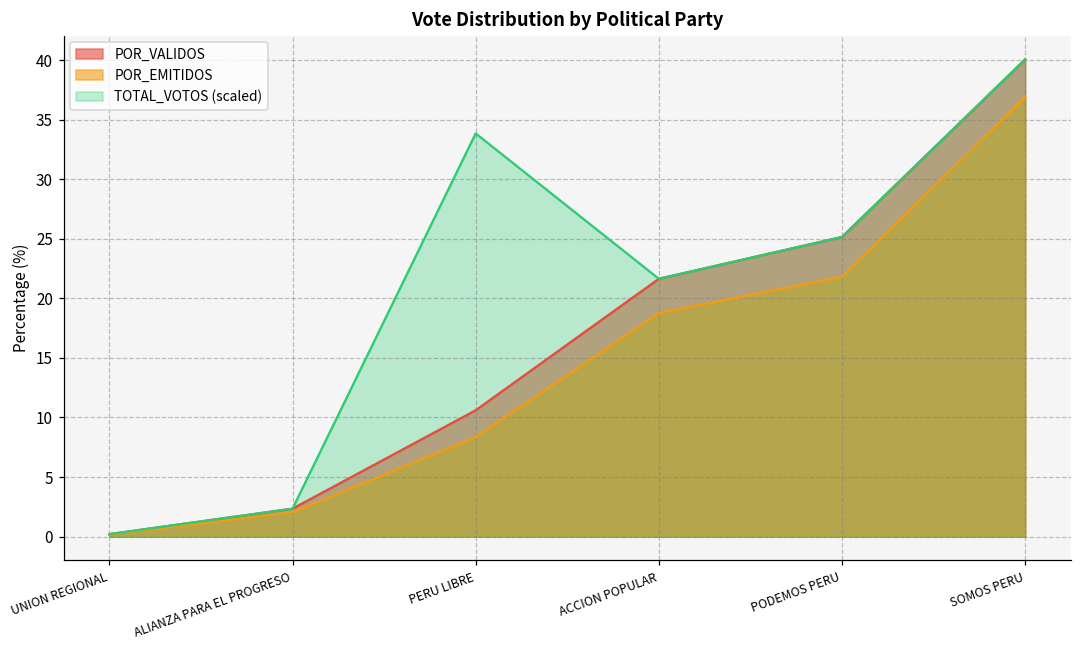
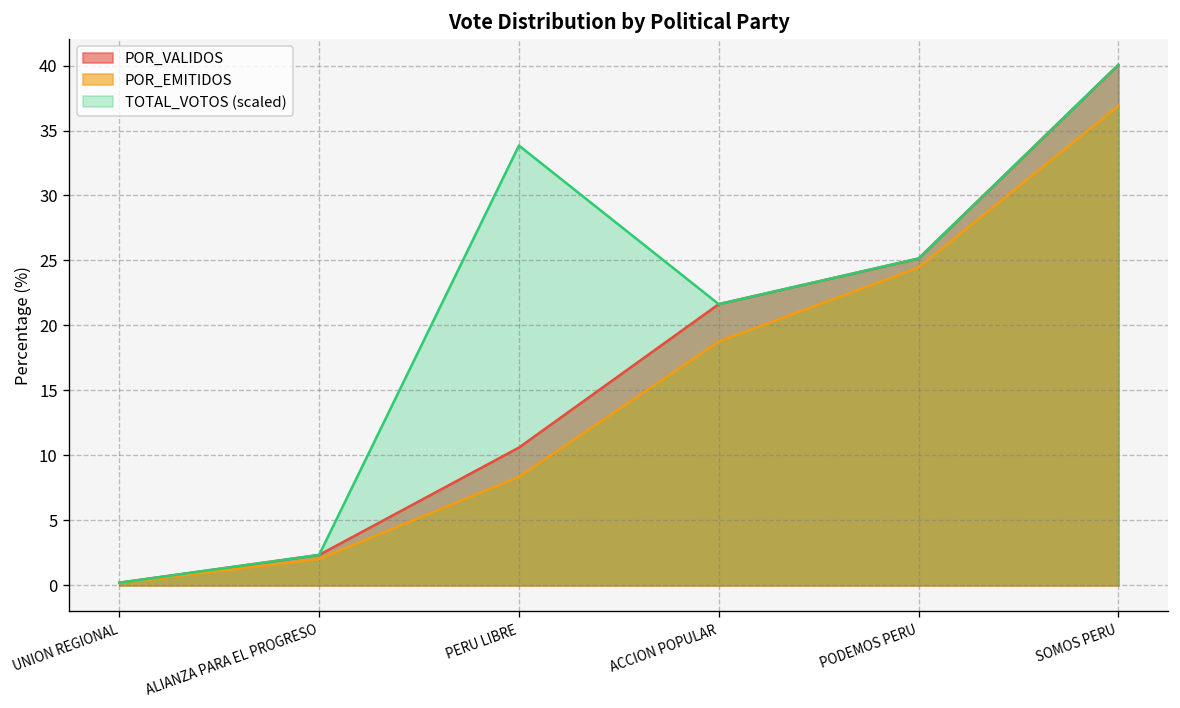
  {
    "POR_VALIDOS": {
      "PERU LIBRE": 10.6
    },
    "POR_EMITIDOS": {
      "ALIANZA PARA EL PROGRESO": 2.0,
      "PERU LIBRE": 8.4,
      "ACCION POPULAR": 18.8,
-     "PODEMOS PERU": 21.8,
+     "PODEMOS PERU": 24.5,
      "SOMOS PERU": 36.9
    },
    "TOTAL_VOTOS (scaled)": {
      "PERU LIBRE": 33.8
    }
  }
